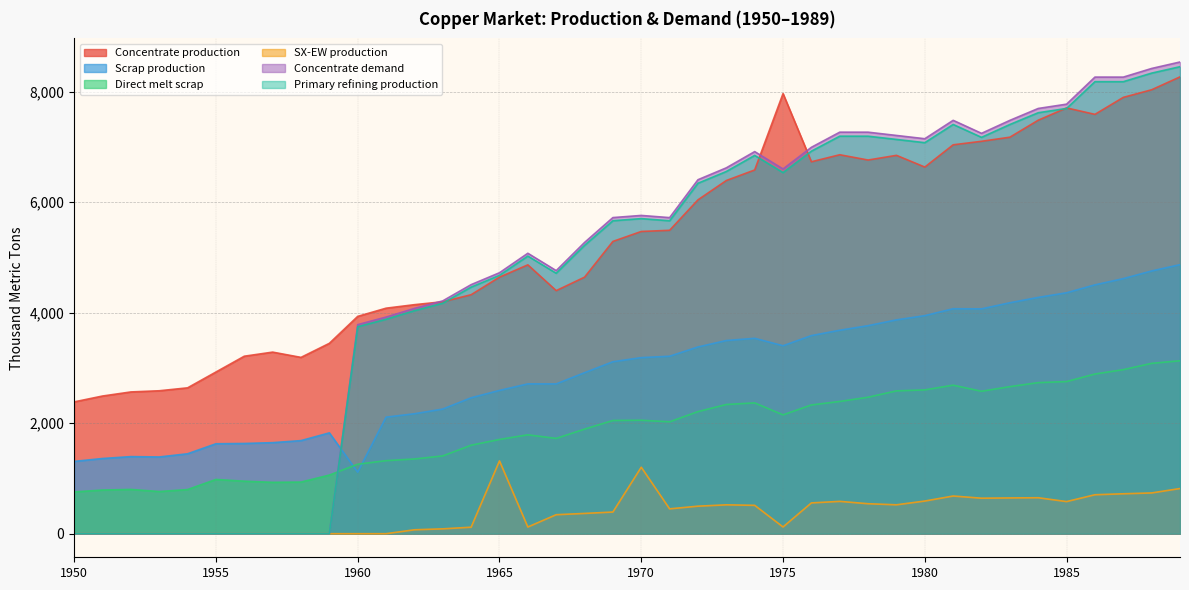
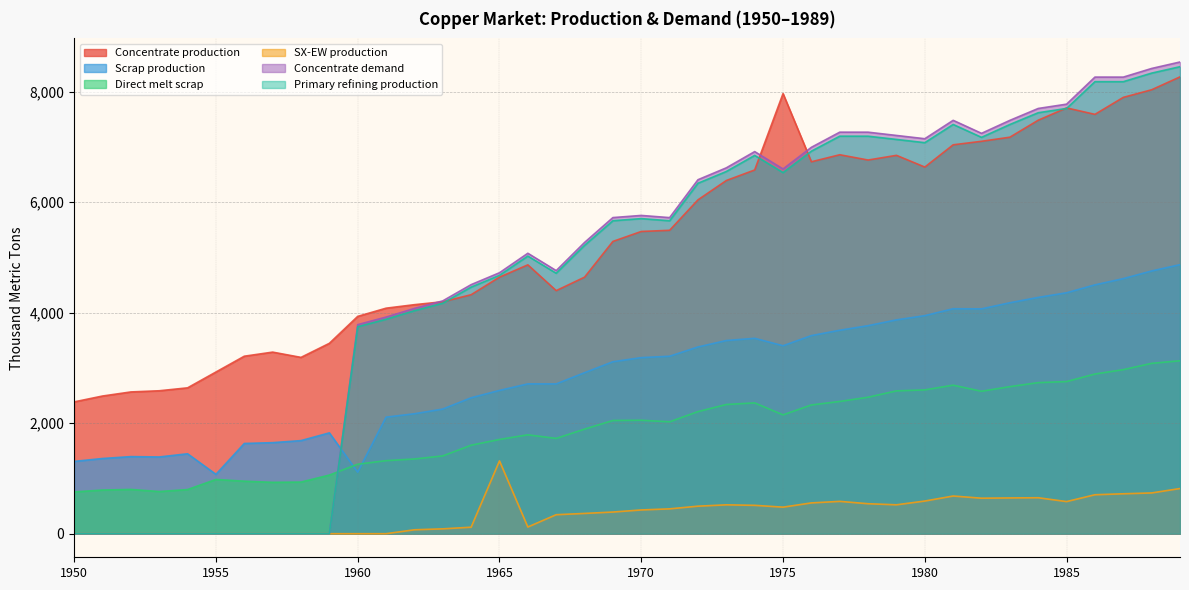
  {
    "Concentrate production": {
      "1950": "2,400",
      "1955": "2,900",
      "1960": "3,900",
      "1970": "5,500",
      "1975": "8,000",
      "1980": "6,600"
    },
    "Scrap production": {
      "1950": "1,300",
-     "1955": "1,600",
+     "1955": "1,100",
      "1960": "1,100",
      "1965": "2,600",
      "1970": "3,200",
      "1975": "3,400",
      "1980": "3,900",
      "1985": "4,400"
    },
    "SX-EW production": {
      "1960": "0",
      "1965": "1,300",
-     "1970": "1,200",
-     "1975": "100",
+     "1970": "400",
+     "1975": "500",
      "1980": "600",
      "1985": "600"
    },
    "Concentrate demand": {
      "1965": "4,700",
      "1970": "5,800",
      "1975": "6,600",
      "1980": "7,100",
      "1985": "7,800"
    }
  }
